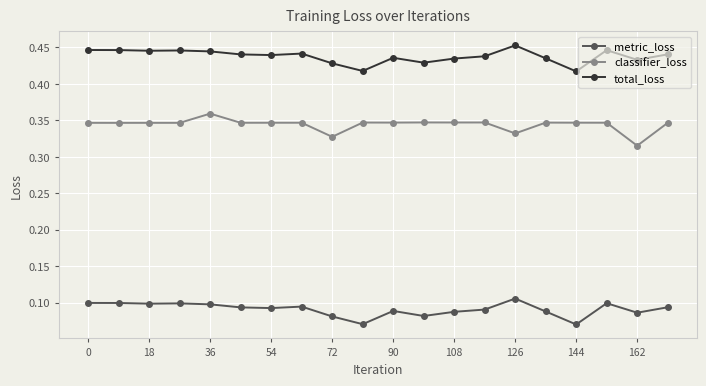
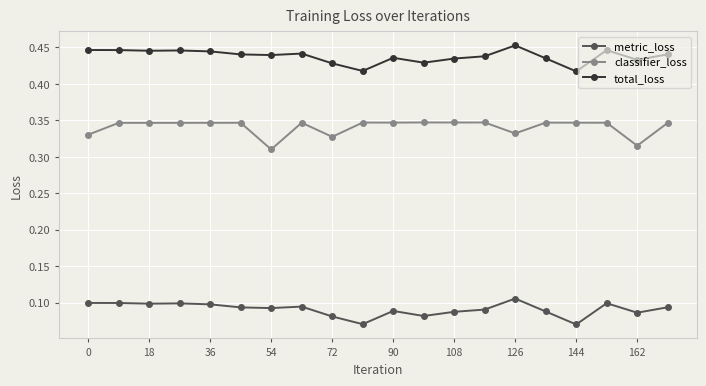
  {
    "classifier_loss": {
-     "0": 0.35,
+     "0": 0.33,
      "18": 0.35,
-     "36": 0.36,
-     "54": 0.35,
+     "36": 0.35,
+     "54": 0.31,
      "72": 0.33,
      "90": 0.35,
      "108": 0.35,
      "126": 0.33,
      "144": 0.35,
      "162": 0.32
    }
  }
